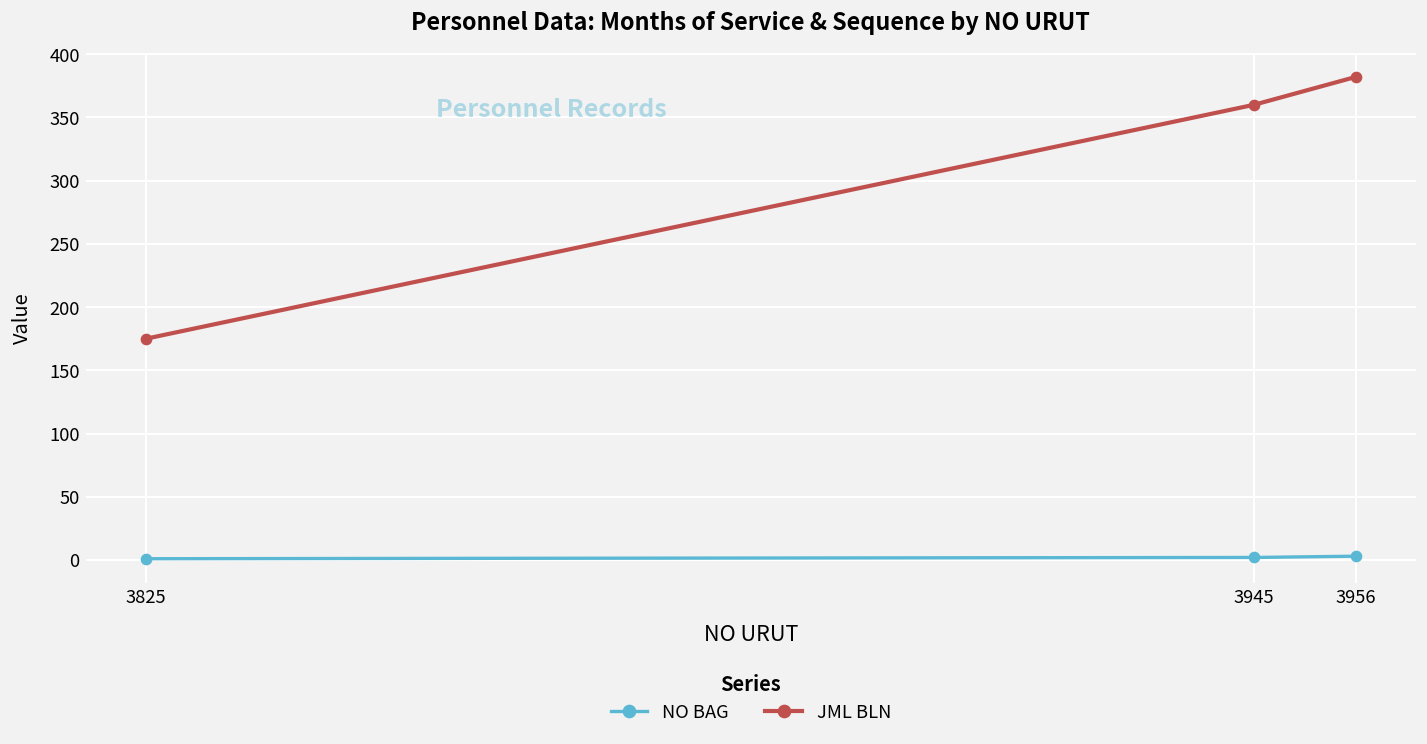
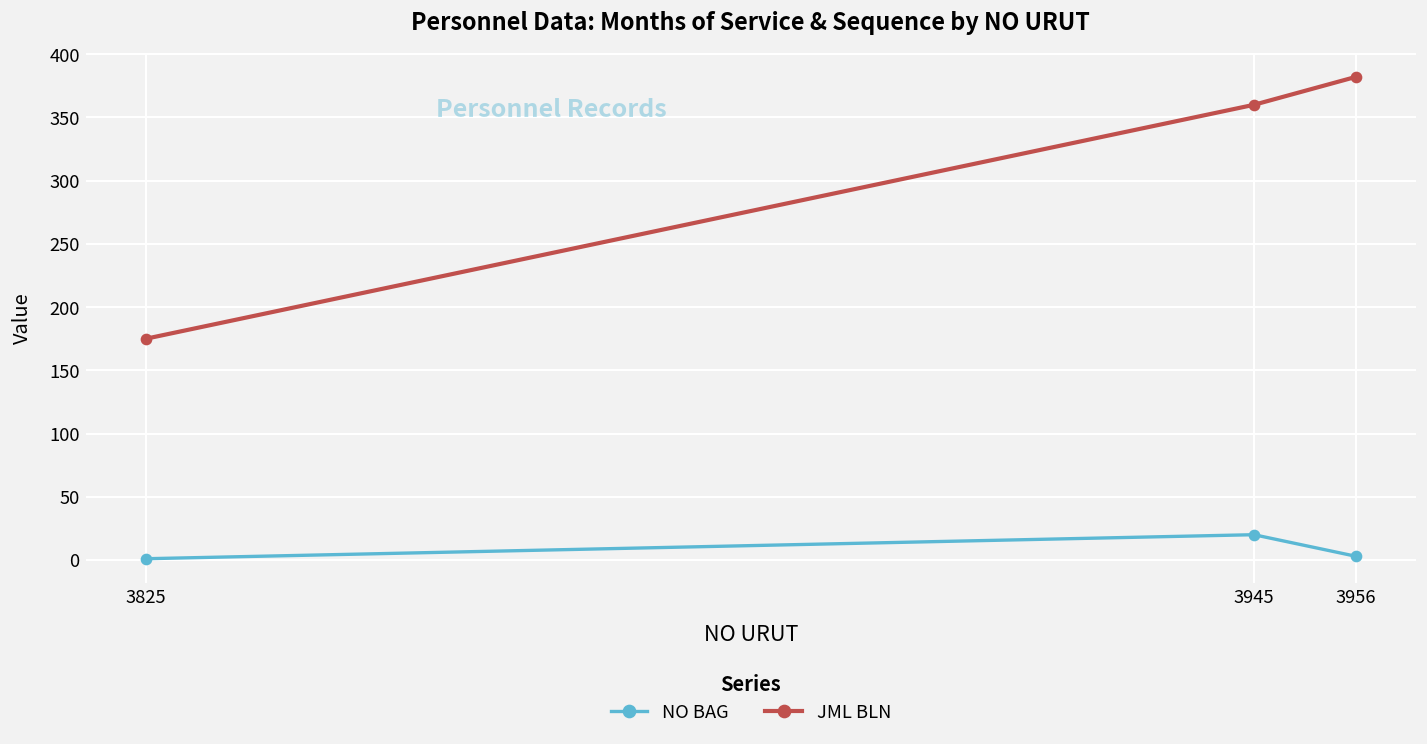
  {
    "NO BAG": {
      "3825": 1,
-     "3945": 2,
+     "3945": 20,
      "3956": 3
    },
    "JML BLN": {
      "3825": 175,
      "3945": 360,
      "3956": 382
    }
  }
